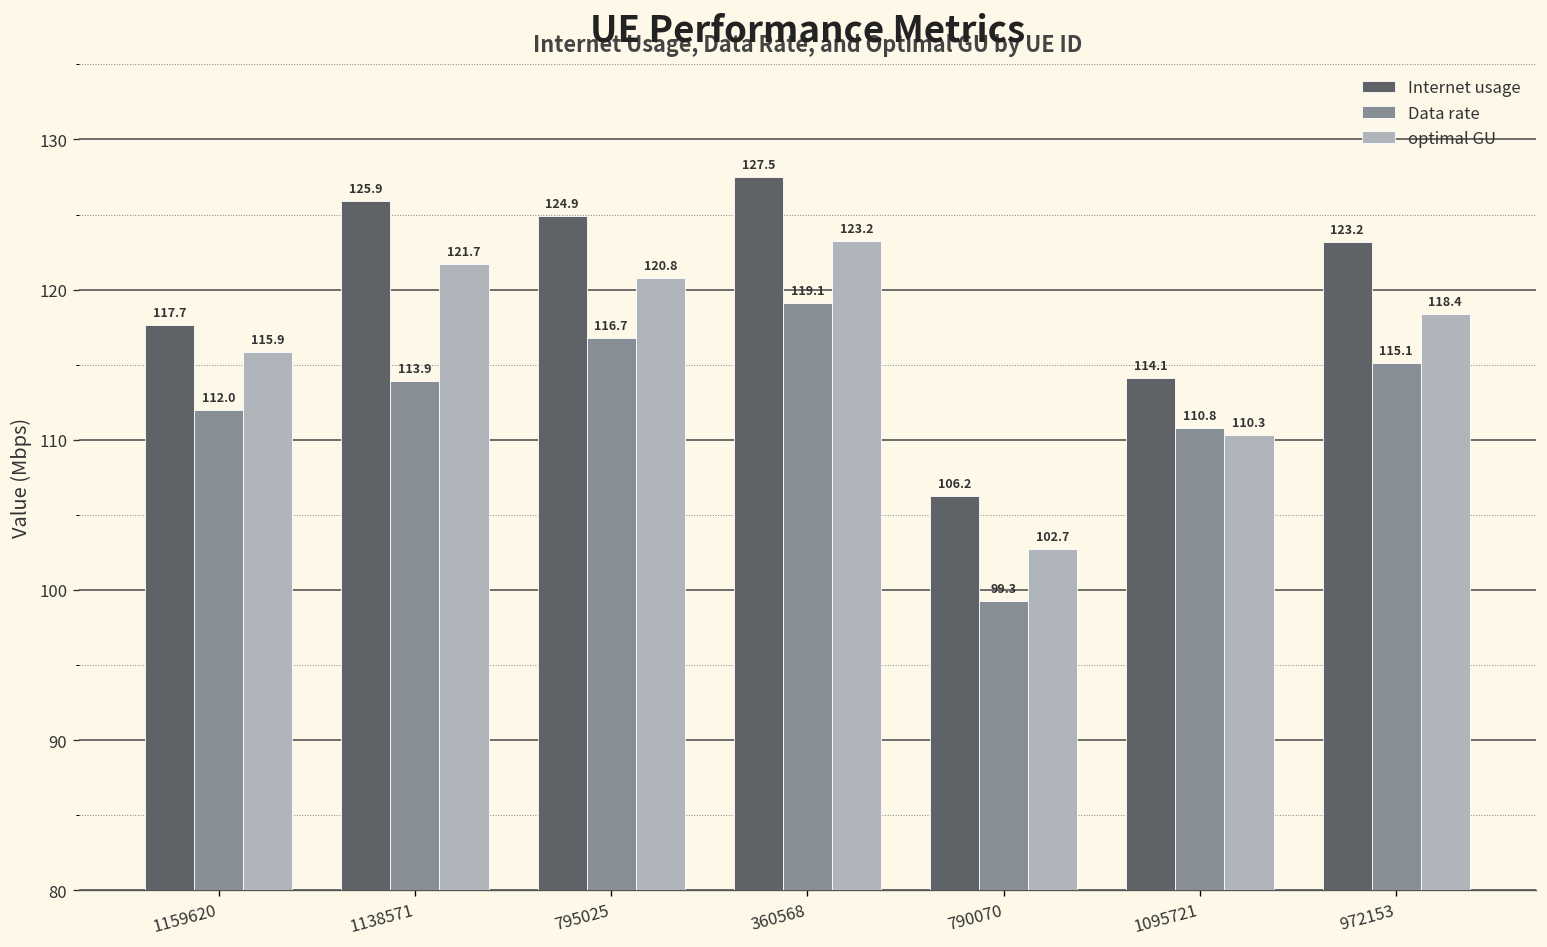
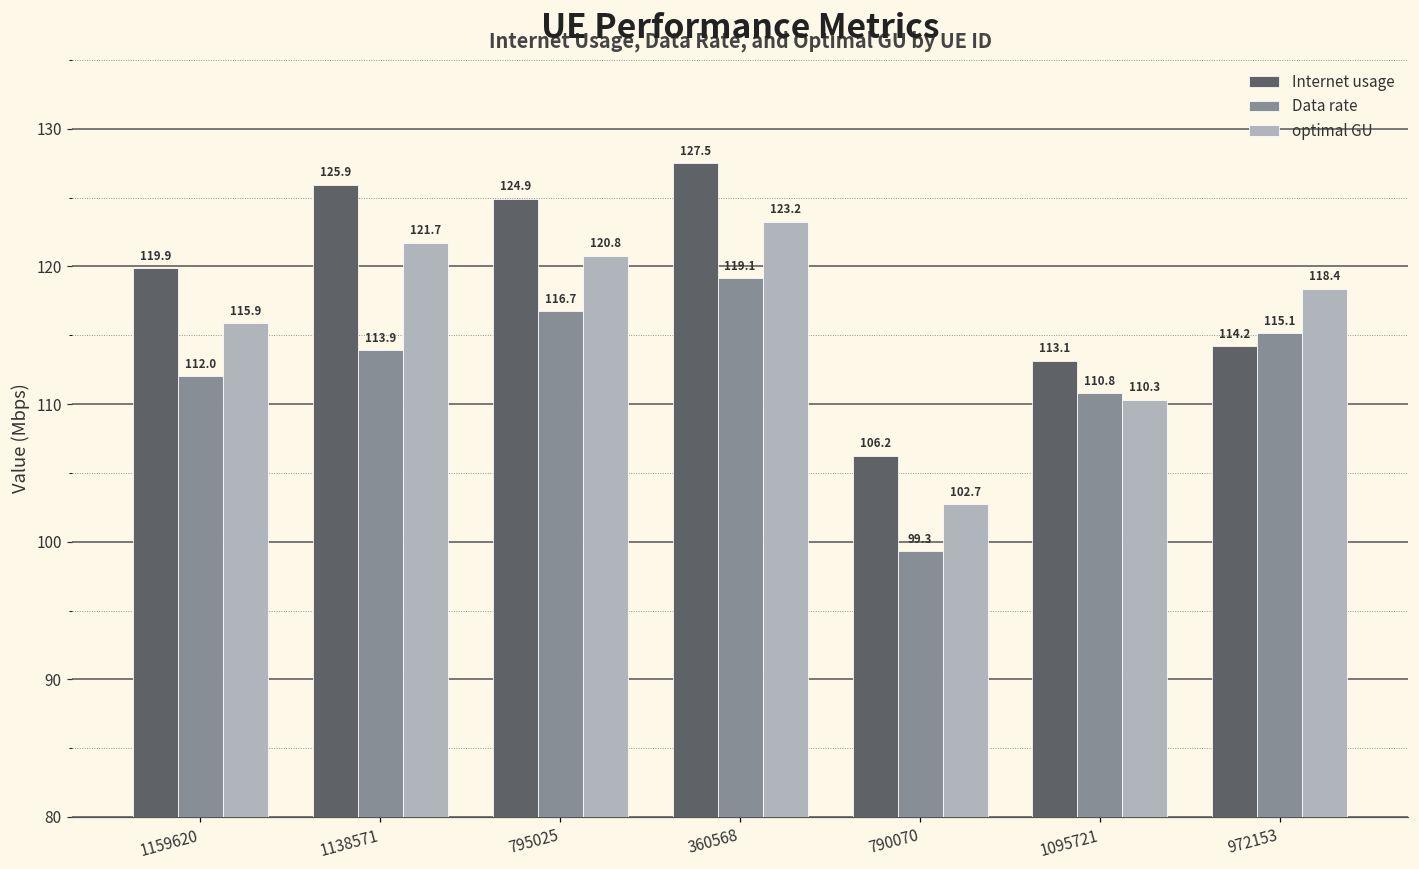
  {
    "Internet usage": {
-     "1159620": 117.7,
+     "1159620": 119.9,
      "1138571": 125.9,
      "795025": 124.9,
      "360568": 127.5,
      "790070": 106.2,
-     "1095721": 114.1,
-     "972153": 123.2
+     "1095721": 113.1,
+     "972153": 114.2
    },
    "Data rate": {
      "1159620": 112.0,
      "1138571": 113.9,
      "795025": 116.7,
      "360568": 119.1,
      "790070": 99.3,
      "1095721": 110.8,
      "972153": 115.1
    },
    "optimal GU": {
      "1159620": 115.9,
      "1138571": 121.7,
      "795025": 120.8,
      "360568": 123.2,
      "790070": 102.7,
      "1095721": 110.3,
      "972153": 118.4
    }
  }
